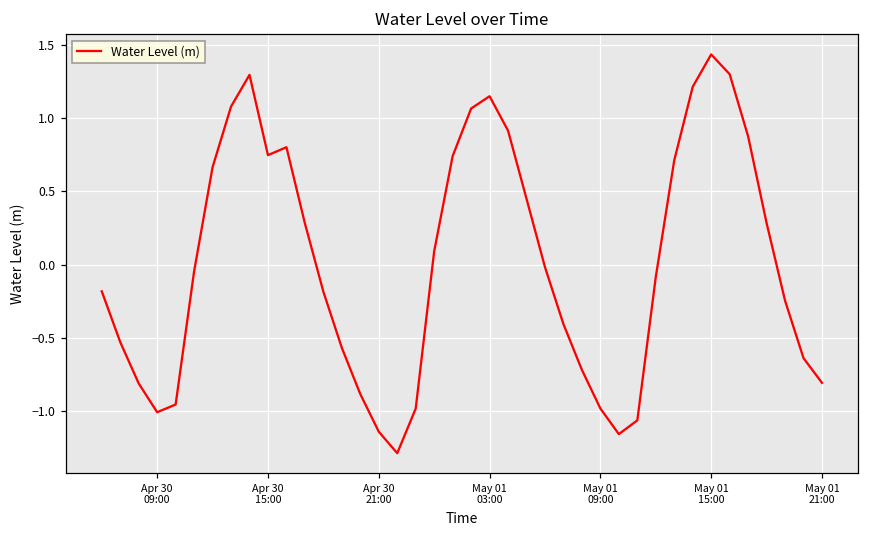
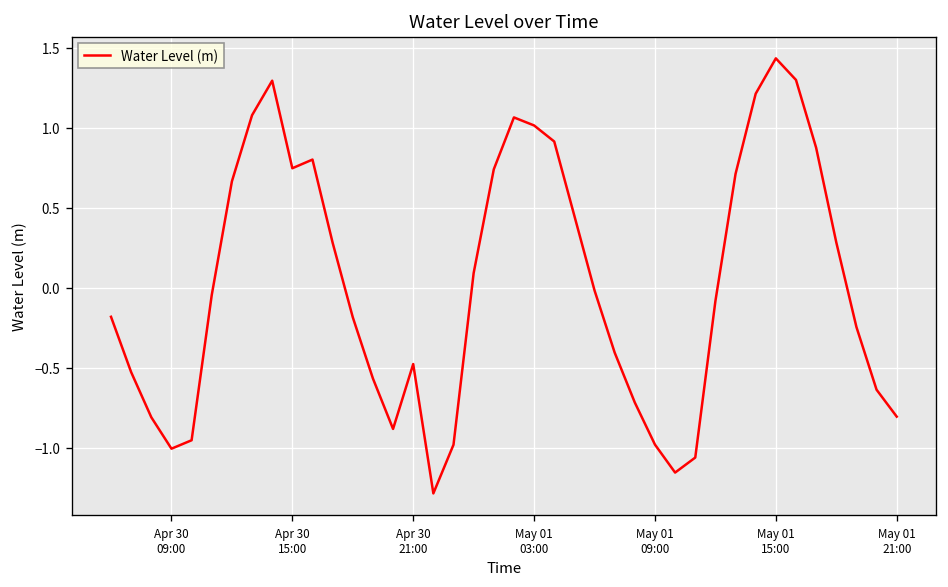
  {
    "Apr 30 09:00": -1.01,
    "Apr 30 15:00": 0.75,
-   "Apr 30 21:00": -1.14,
-   "May 01 03:00": 1.15,
+   "Apr 30 21:00": -0.48,
+   "May 01 03:00": 1.01,
    "May 01 09:00": -0.98,
    "May 01 15:00": 1.43,
    "May 01 21:00": -0.81
  }
